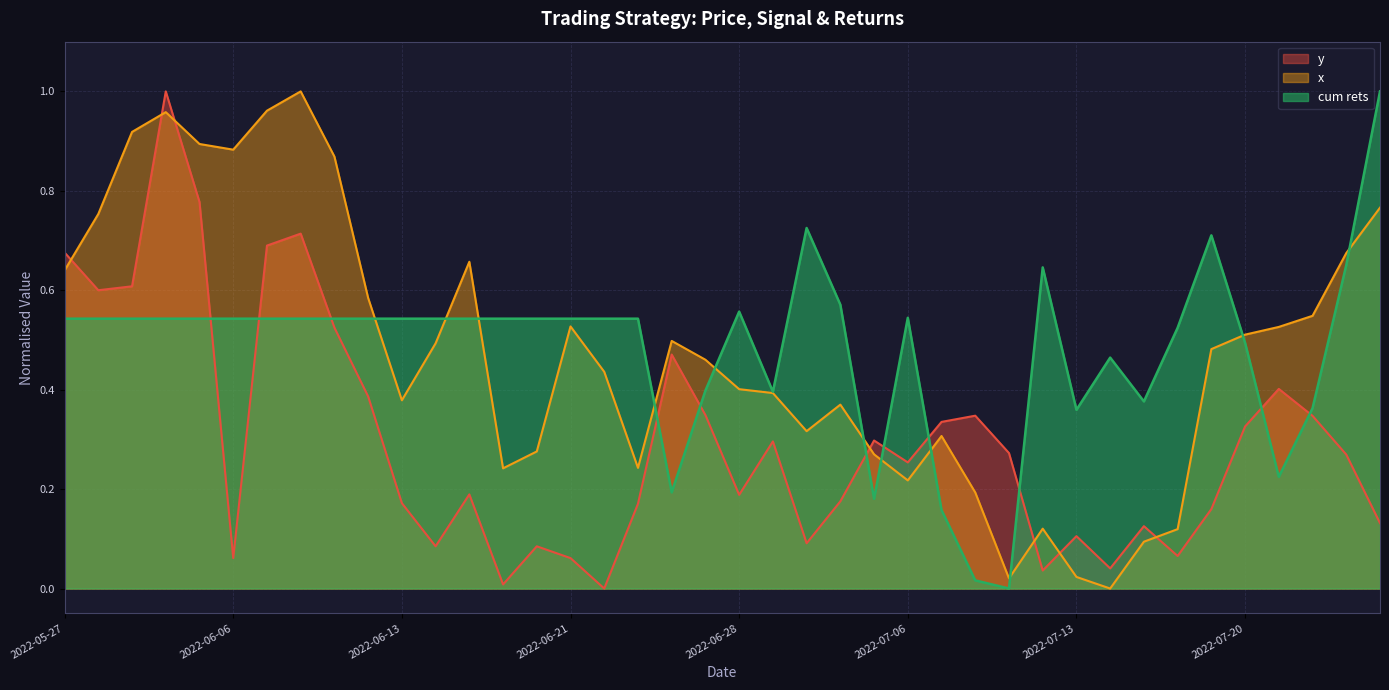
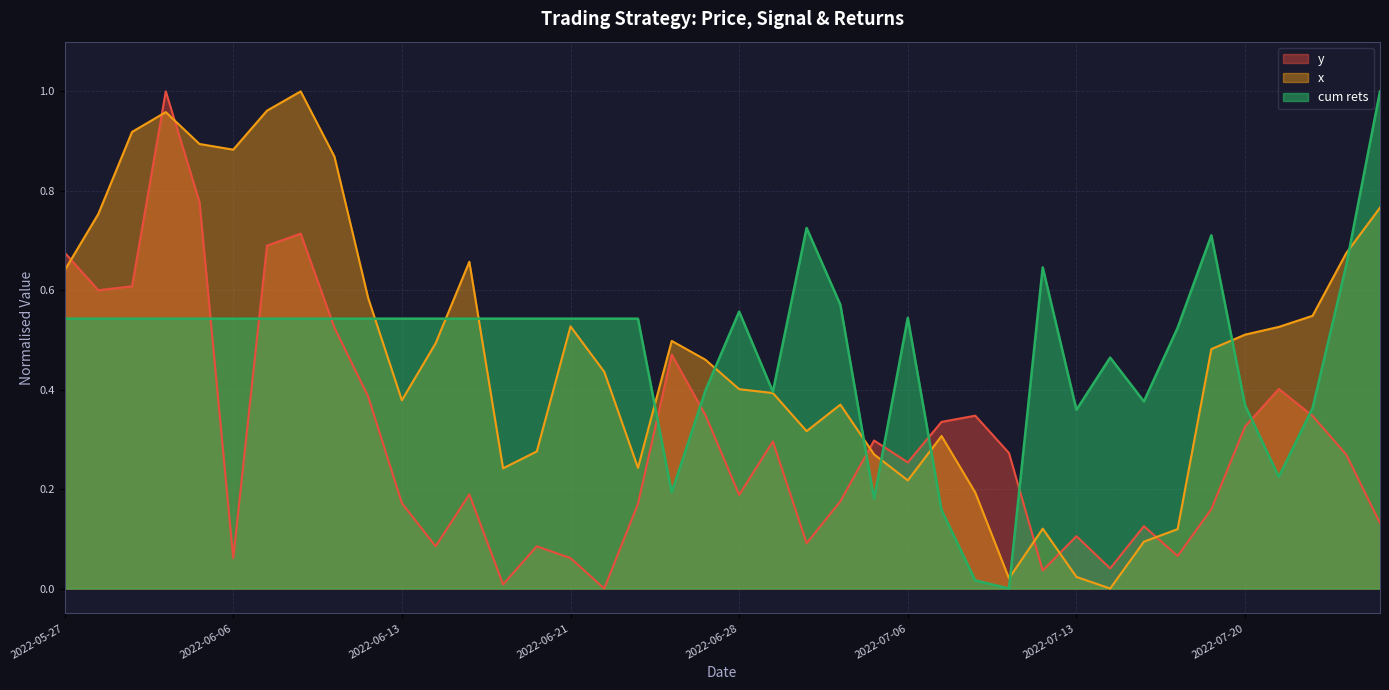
  {
    "y": {
      "2022-05-27": 0.68,
      "2022-06-06": 0.06,
      "2022-06-13": 0.17,
      "2022-06-21": 0.06,
      "2022-06-28": 0.19,
      "2022-07-06": 0.25,
      "2022-07-13": 0.11,
      "2022-07-20": 0.33
    },
    "x": {
      "2022-05-27": 0.64,
      "2022-06-06": 0.88,
      "2022-06-13": 0.38,
      "2022-06-21": 0.53,
      "2022-06-28": 0.40,
      "2022-07-06": 0.22,
      "2022-07-13": 0.02,
      "2022-07-20": 0.51
    },
    "cum rets": {
      "2022-05-27": 0.54,
      "2022-06-06": 0.54,
      "2022-06-13": 0.54,
      "2022-06-21": 0.54,
      "2022-06-28": 0.56,
      "2022-07-06": 0.54,
      "2022-07-13": 0.36,
-     "2022-07-20": 0.49
+     "2022-07-20": 0.37
    }
  }
